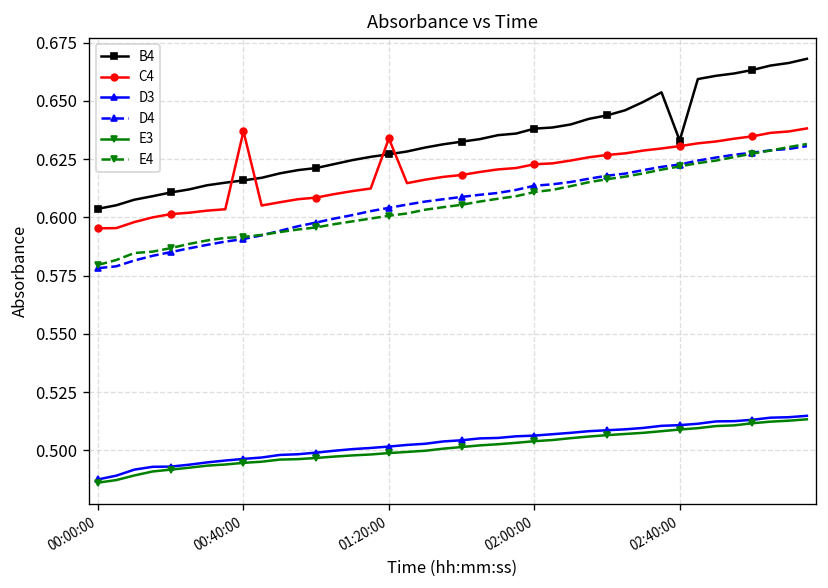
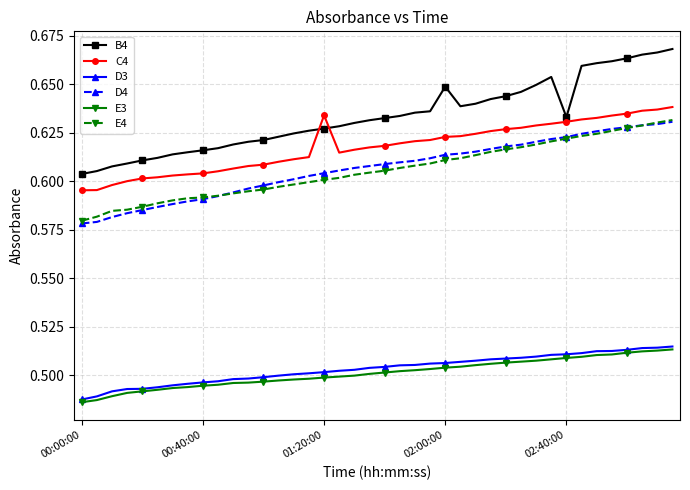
  {
    "B4": {
      "00:00:00": 0.604,
      "00:40:00": 0.616,
      "01:20:00": 0.627,
-     "02:00:00": 0.638,
+     "02:00:00": 0.649,
      "02:40:00": 0.633
    },
    "C4": {
      "00:00:00": 0.595,
-     "00:40:00": 0.637,
+     "00:40:00": 0.604,
      "01:20:00": 0.634,
      "02:00:00": 0.623,
      "02:40:00": 0.631
    }
  }
